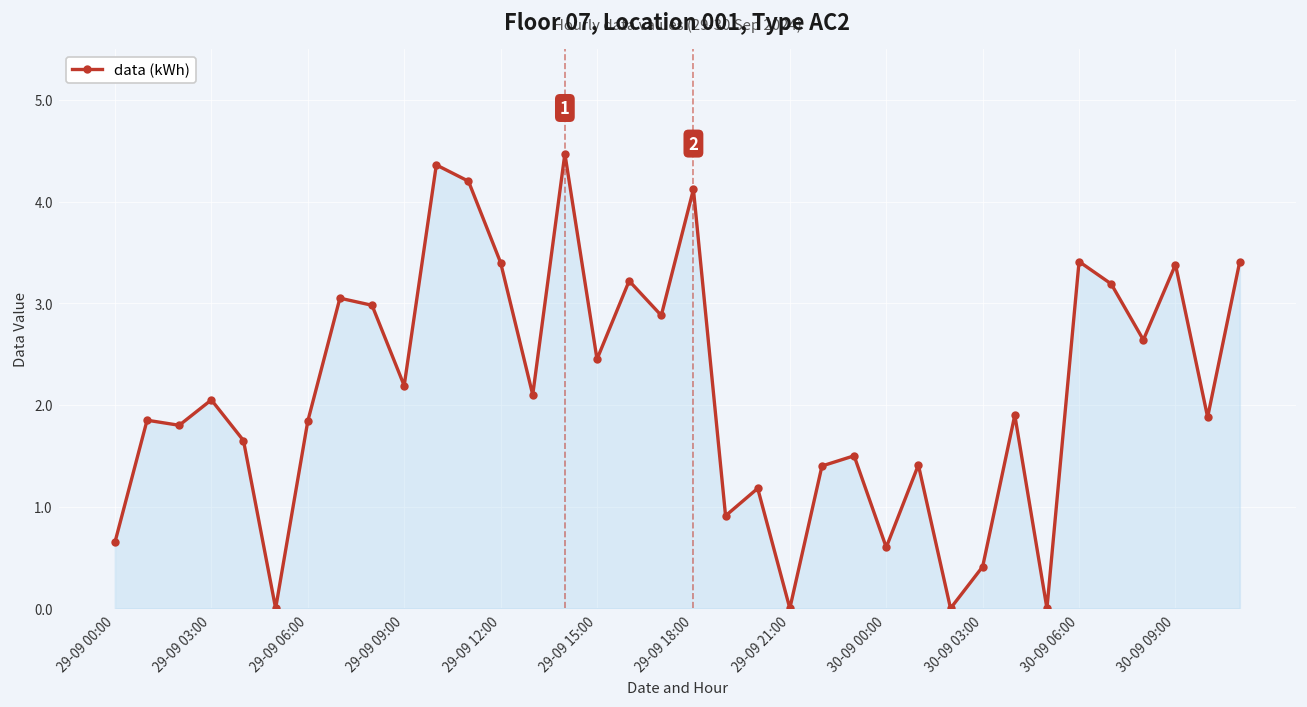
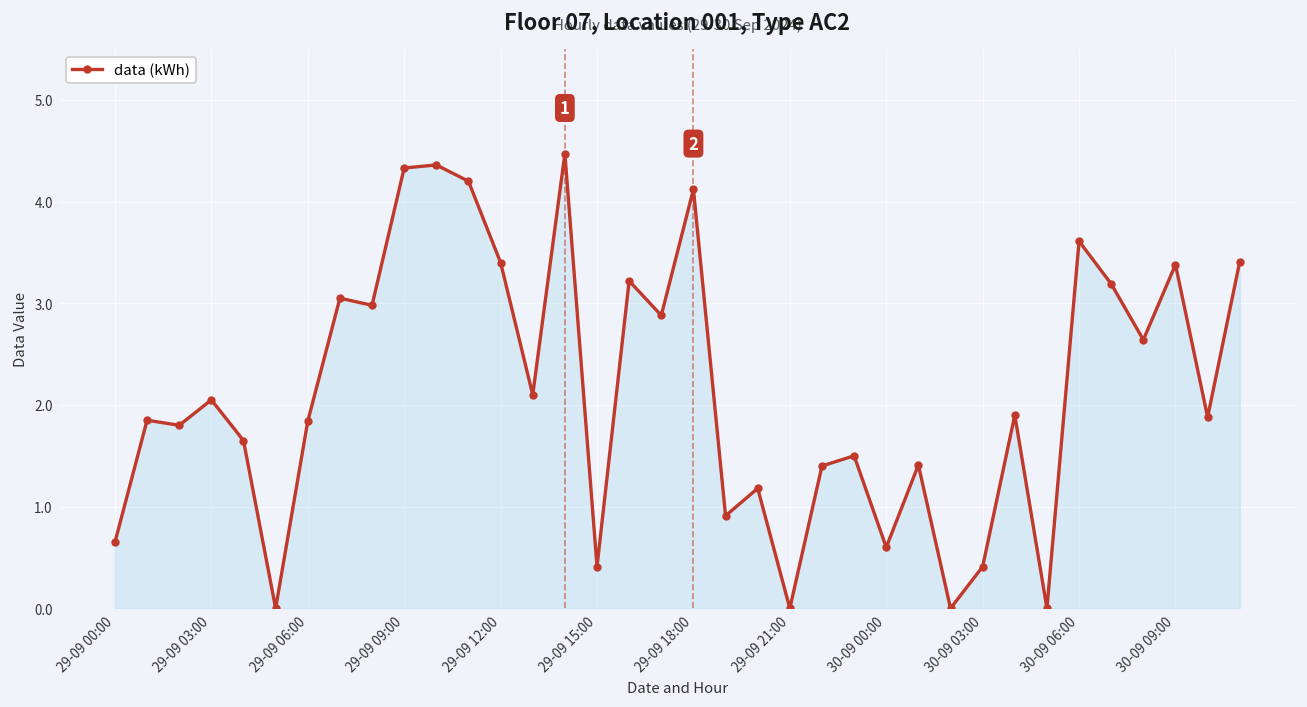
  {
    "29-09 00:00": 0.7,
    "29-09 03:00": 2.1,
    "29-09 06:00": 1.8,
-   "29-09 09:00": 2.2,
+   "29-09 09:00": 4.3,
    "29-09 12:00": 3.4,
-   "29-09 15:00": 2.5,
+   "29-09 15:00": 0.4,
    "29-09 18:00": 4.1,
    "29-09 21:00": 0.0,
    "30-09 00:00": 0.6,
    "30-09 03:00": 0.4,
-   "30-09 06:00": 3.4,
+   "30-09 06:00": 3.6,
    "30-09 09:00": 3.4
  }
